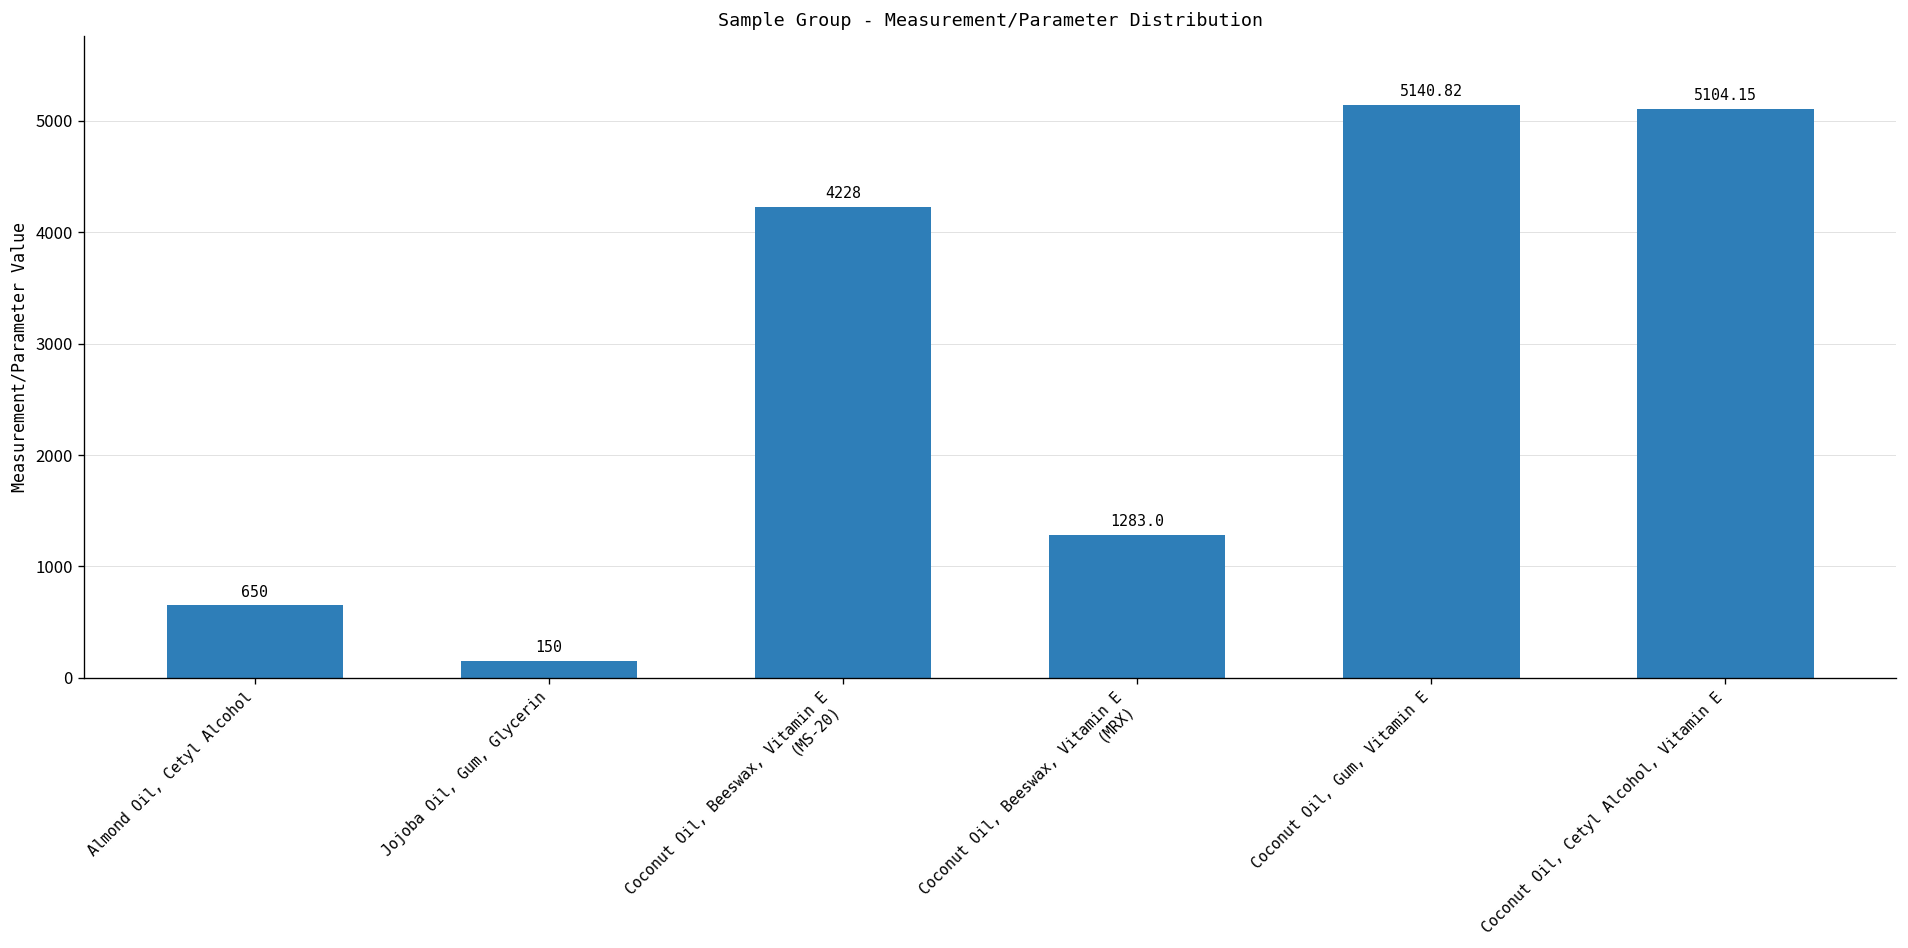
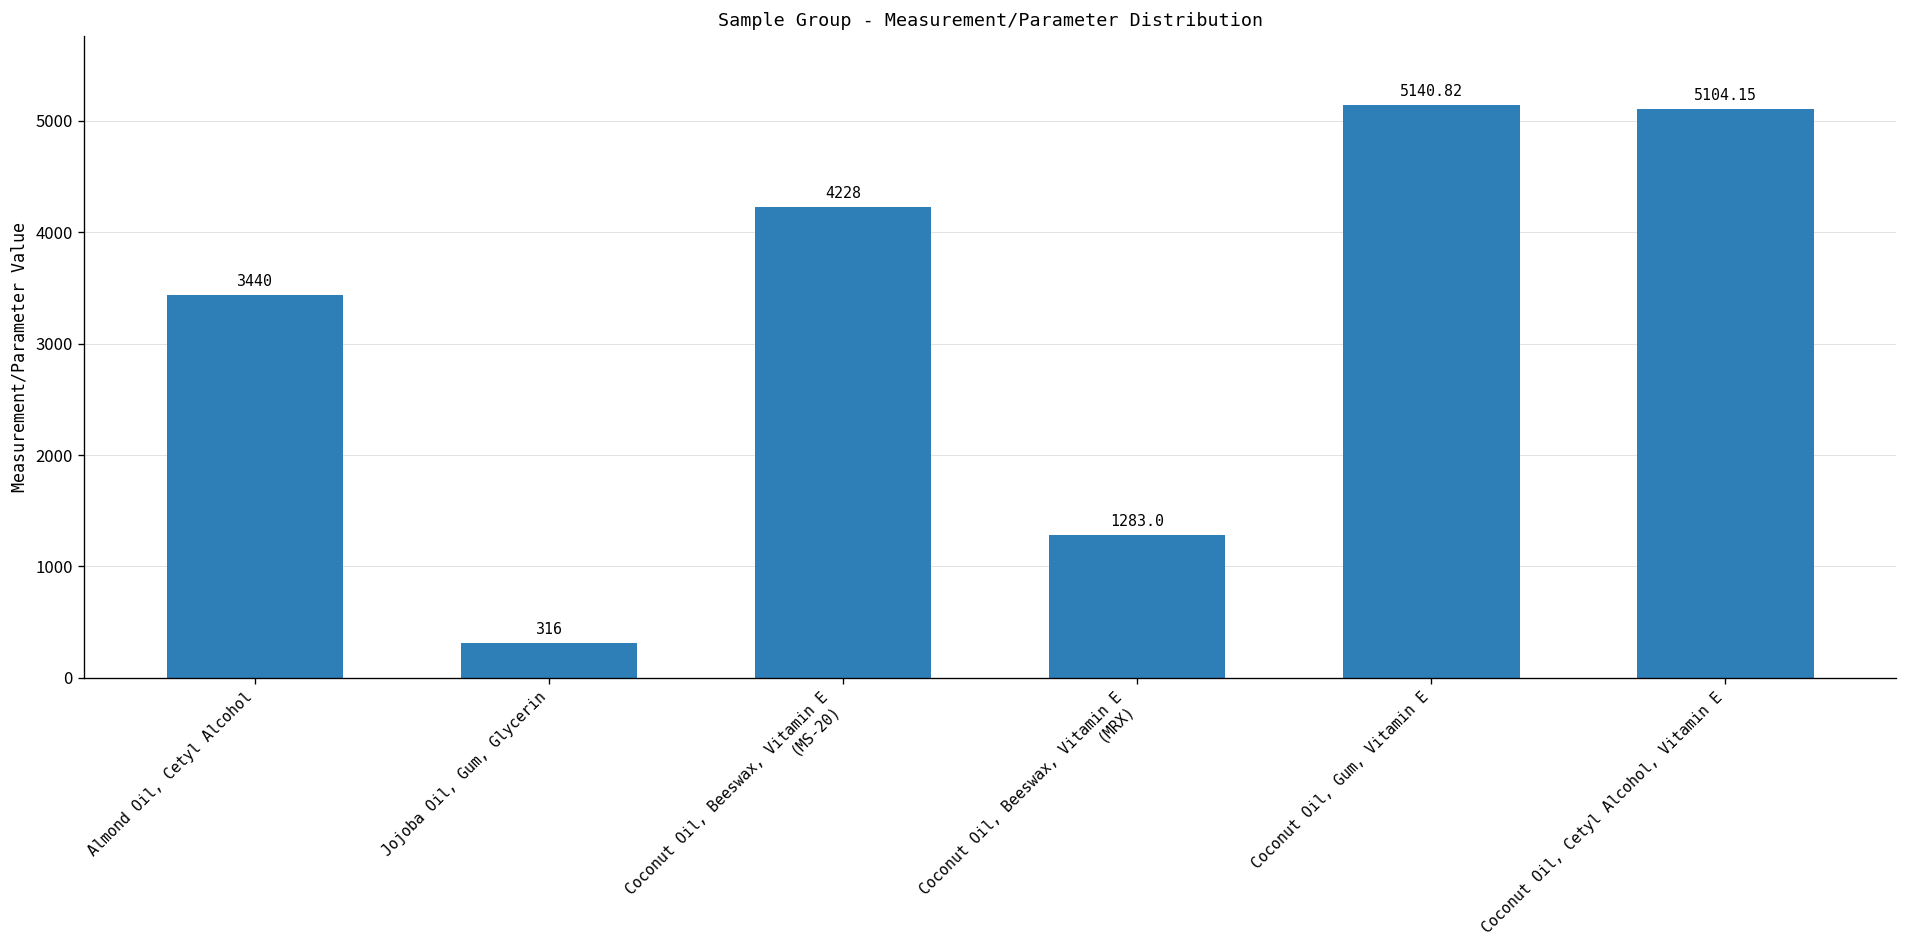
  {
-   "Almond Oil, Cetyl Alcohol": 650,
-   "Jojoba Oil, Gum, Glycerin": 150,
+   "Almond Oil, Cetyl Alcohol": 3440,
+   "Jojoba Oil, Gum, Glycerin": 316,
    "Coconut Oil, Beeswax, Vitamin E (MS-20)": 4228,
    "Coconut Oil, Beeswax, Vitamin E (MRX)": 1283.0,
    "Coconut Oil, Gum, Vitamin E": 5140.82,
    "Coconut Oil, Cetyl Alcohol, Vitamin E": 5104.15
  }
